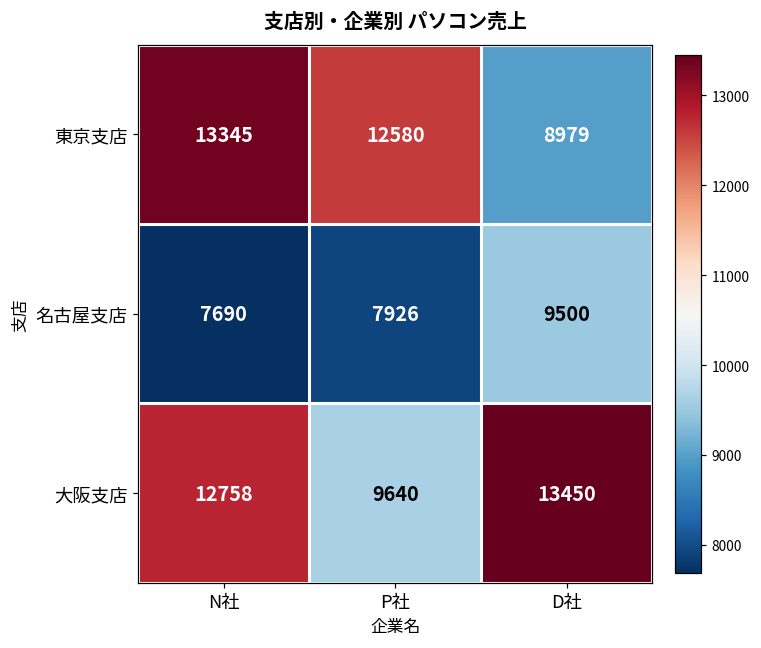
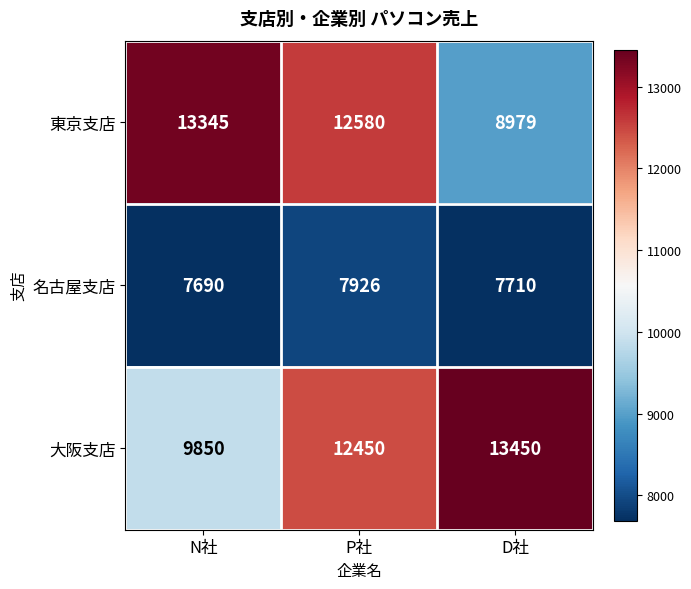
  {
    "東京支店": {
      "N社": 13345,
      "P社": 12580,
      "D社": 8979
    },
    "名古屋支店": {
      "N社": 7690,
      "P社": 7926,
-     "D社": 9500
+     "D社": 7710
    },
    "大阪支店": {
-     "N社": 12758,
-     "P社": 9640,
+     "N社": 9850,
+     "P社": 12450,
      "D社": 13450
    }
  }
